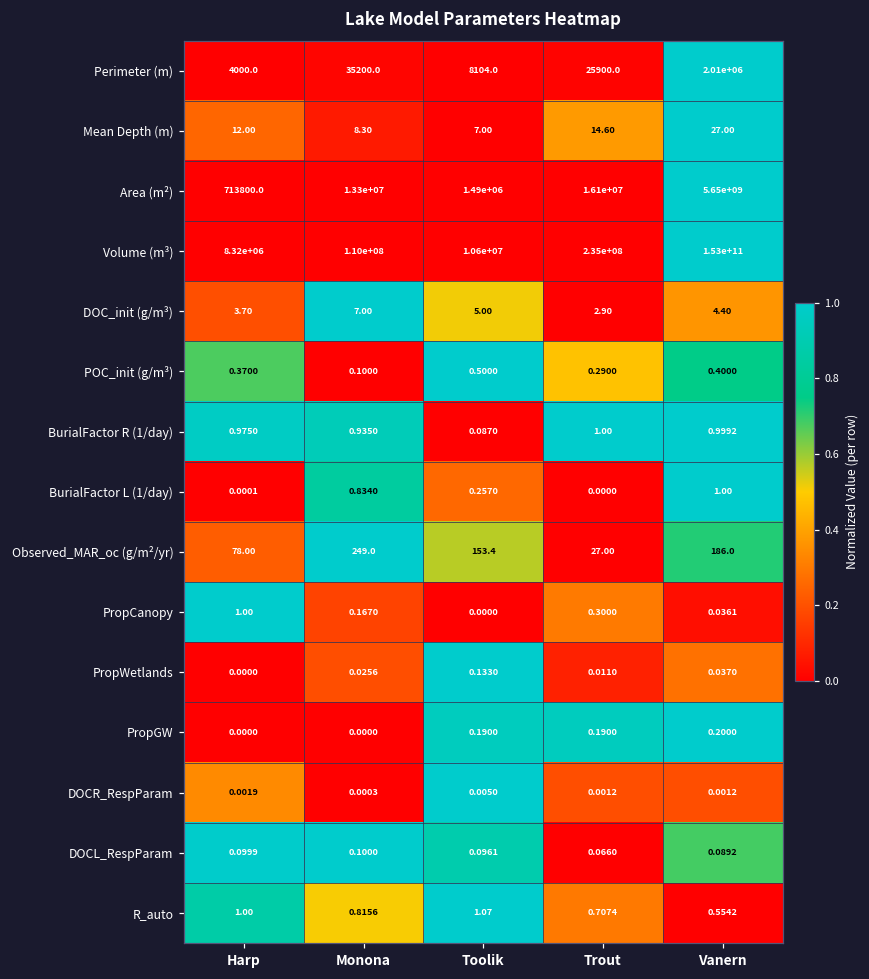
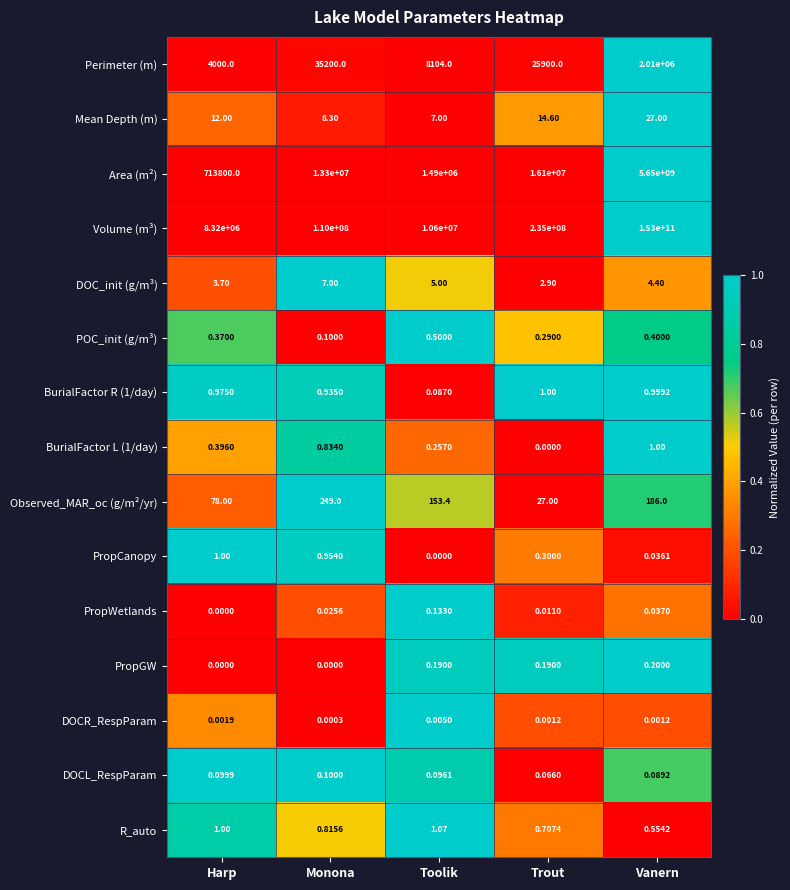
  {
    "Perimeter (m)": {
      "Harp": "4000.0",
      "Monona": "35200.0",
      "Toolik": "8104.0",
      "Trout": "25900.0",
      "Vanern": "2.01e+06"
    },
    "Mean Depth (m)": {
      "Harp": "12.00",
      "Monona": "8.30",
      "Toolik": "7.00",
      "Trout": "14.60",
      "Vanern": "27.00"
    },
    "Area (m²)": {
      "Harp": "713800.0",
      "Monona": "1.33e+07",
      "Toolik": "1.49e+06",
      "Trout": "1.61e+07",
      "Vanern": "5.65e+09"
    },
    "Volume (m³)": {
      "Harp": "8.32e+06",
      "Monona": "1.10e+08",
      "Toolik": "1.06e+07",
      "Trout": "2.35e+08",
      "Vanern": "1.53e+11"
    },
    "DOC_init (g/m³)": {
      "Harp": "3.70",
      "Monona": "7.00",
      "Toolik": "5.00",
      "Trout": "2.90",
      "Vanern": "4.40"
    },
    "POC_init (g/m³)": {
      "Harp": "0.3700",
      "Monona": "0.1000",
      "Toolik": "0.5000",
      "Trout": "0.2900",
      "Vanern": "0.4000"
    },
    "BurialFactor R (1/day)": {
      "Harp": "0.9750",
      "Monona": "0.9350",
      "Toolik": "0.0870",
      "Trout": "1.00",
      "Vanern": "0.9992"
    },
    "BurialFactor L (1/day)": {
-     "Harp": "0.0001",
+     "Harp": "0.3960",
      "Monona": "0.8340",
      "Toolik": "0.2570",
      "Trout": "0.0000",
      "Vanern": "1.00"
    },
    "Observed_MAR_oc (g/m²/yr)": {
      "Harp": "78.00",
      "Monona": "249.0",
      "Toolik": "153.4",
      "Trout": "27.00",
      "Vanern": "186.0"
    },
    "PropCanopy": {
      "Harp": "1.00",
-     "Monona": "0.1670",
+     "Monona": "0.9540",
      "Toolik": "0.0000",
      "Trout": "0.3000",
      "Vanern": "0.0361"
    },
    "PropWetlands": {
      "Harp": "0.0000",
      "Monona": "0.0256",
      "Toolik": "0.1330",
      "Trout": "0.0110",
      "Vanern": "0.0370"
    },
    "PropGW": {
      "Harp": "0.0000",
      "Monona": "0.0000",
      "Toolik": "0.1900",
      "Trout": "0.1900",
      "Vanern": "0.2000"
    },
    "DOCR_RespParam": {
      "Harp": "0.0019",
      "Monona": "0.0003",
      "Toolik": "0.0050",
      "Trout": "0.0012",
      "Vanern": "0.0012"
    },
    "DOCL_RespParam": {
      "Harp": "0.0999",
      "Monona": "0.1000",
      "Toolik": "0.0961",
      "Trout": "0.0660",
      "Vanern": "0.0892"
    },
    "R_auto": {
      "Harp": "1.00",
      "Monona": "0.8156",
      "Toolik": "1.07",
      "Trout": "0.7074",
      "Vanern": "0.5542"
    }
  }
